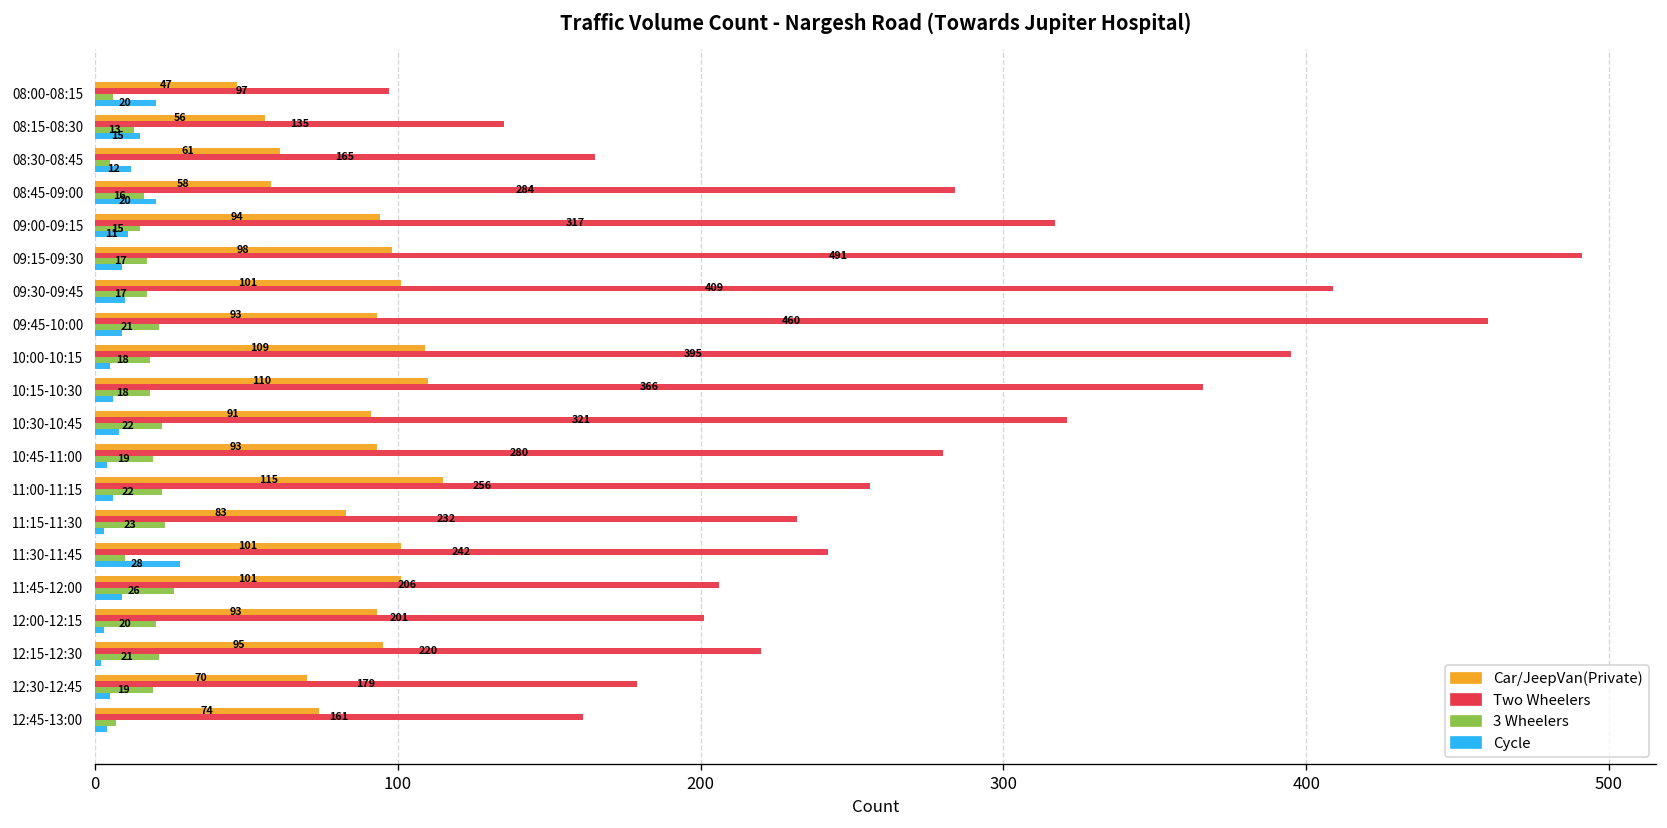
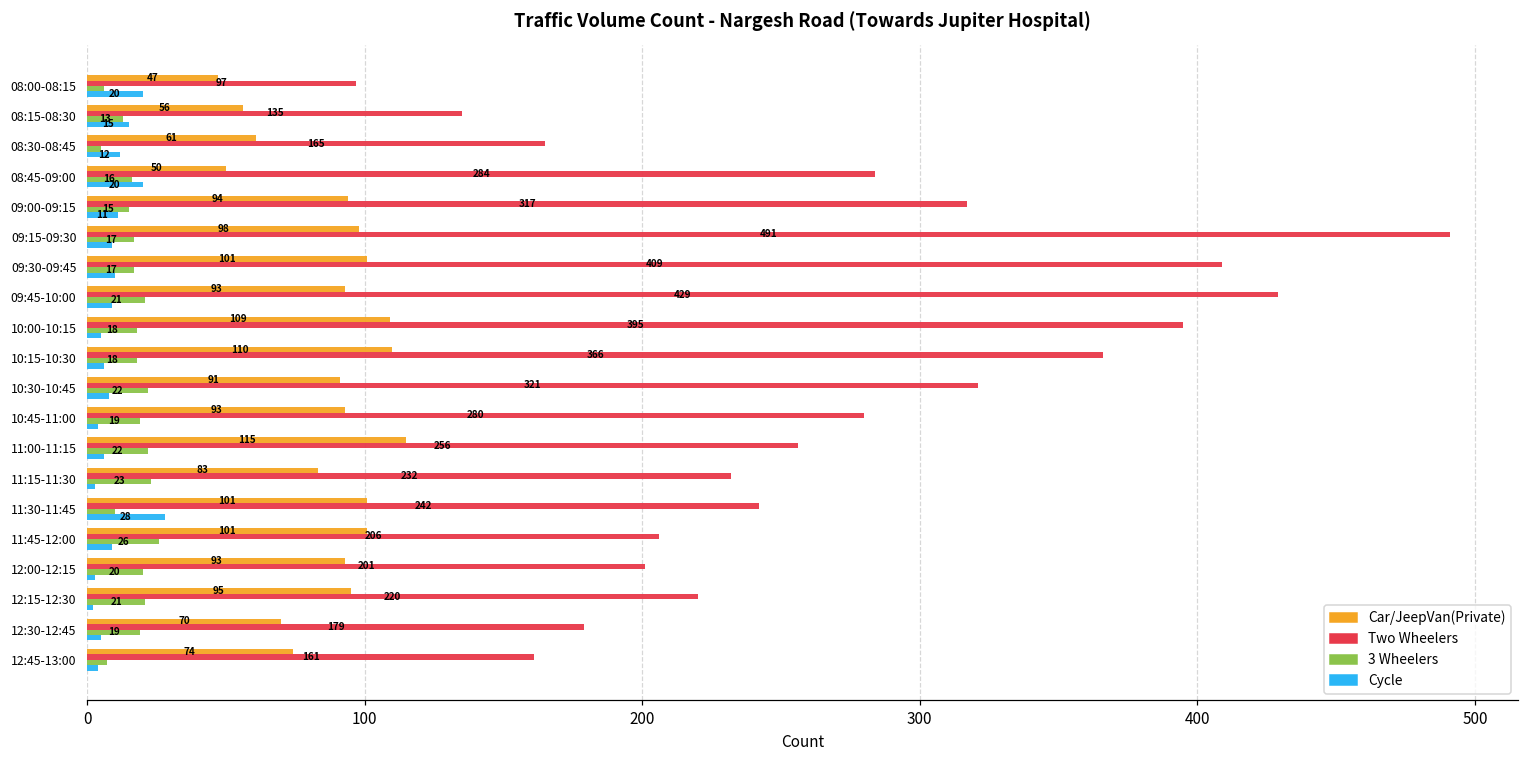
  {
    "Car/JeepVan(Private)": {
      "08:00-08:15": 47,
      "08:15-08:30": 56,
      "08:30-08:45": 61,
-     "08:45-09:00": 58,
+     "08:45-09:00": 50,
      "09:00-09:15": 94,
      "09:15-09:30": 98,
      "09:30-09:45": 101,
      "09:45-10:00": 93,
      "10:00-10:15": 109,
      "10:15-10:30": 110,
      "10:30-10:45": 91,
      "10:45-11:00": 93,
      "11:00-11:15": 115,
      "11:15-11:30": 83,
      "11:30-11:45": 101,
      "11:45-12:00": 101,
      "12:00-12:15": 93,
      "12:15-12:30": 95,
      "12:30-12:45": 70,
      "12:45-13:00": 74
    },
    "Two Wheelers": {
      "08:00-08:15": 97,
      "08:15-08:30": 135,
      "08:30-08:45": 165,
      "08:45-09:00": 284,
      "09:00-09:15": 317,
      "09:15-09:30": 491,
      "09:30-09:45": 409,
-     "09:45-10:00": 460,
+     "09:45-10:00": 429,
      "10:00-10:15": 395,
      "10:15-10:30": 366,
      "10:30-10:45": 321,
      "10:45-11:00": 280,
      "11:00-11:15": 256,
      "11:15-11:30": 232,
      "11:30-11:45": 242,
      "11:45-12:00": 206,
      "12:00-12:15": 201,
      "12:15-12:30": 220,
      "12:30-12:45": 179,
      "12:45-13:00": 161
    },
    "3 Wheelers": {
      "09:15-09:30": 17,
      "09:30-09:45": 17,
      "09:45-10:00": 21,
      "10:00-10:15": 18,
      "10:15-10:30": 18,
      "10:30-10:45": 22,
      "10:45-11:00": 19,
      "11:00-11:15": 22,
      "11:15-11:30": 23,
      "11:45-12:00": 26,
      "12:00-12:15": 20,
      "12:15-12:30": 21,
      "12:30-12:45": 19
    },
    "Cycle": {
      "08:00-08:15": 20,
      "08:30-08:45": 12,
      "11:30-11:45": 28
    }
  }
